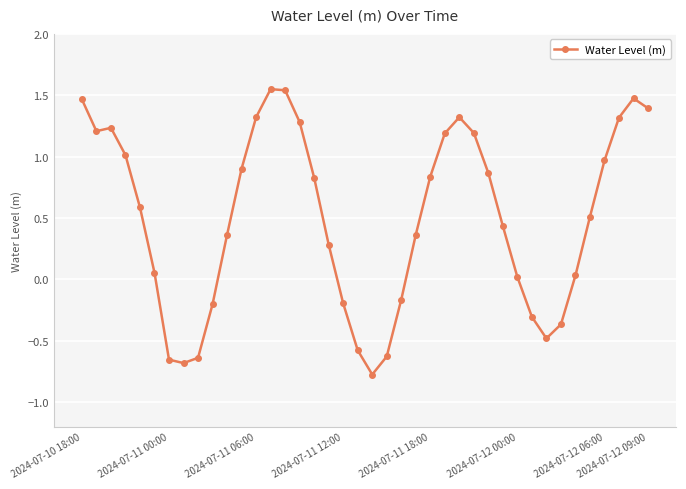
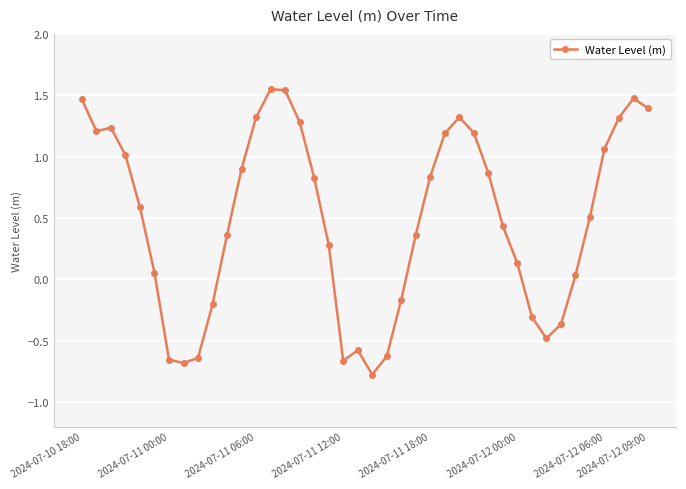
  {
    "2024-07-10 18:00": 1.47,
    "2024-07-11 00:00": -0.65,
    "2024-07-11 06:00": 1.32,
-   "2024-07-11 12:00": -0.19,
+   "2024-07-11 12:00": -0.66,
    "2024-07-11 18:00": 0.84,
-   "2024-07-12 00:00": 0.02,
-   "2024-07-12 06:00": 0.97,
+   "2024-07-12 00:00": 0.13,
+   "2024-07-12 06:00": 1.06,
    "2024-07-12 09:00": 1.39
  }
